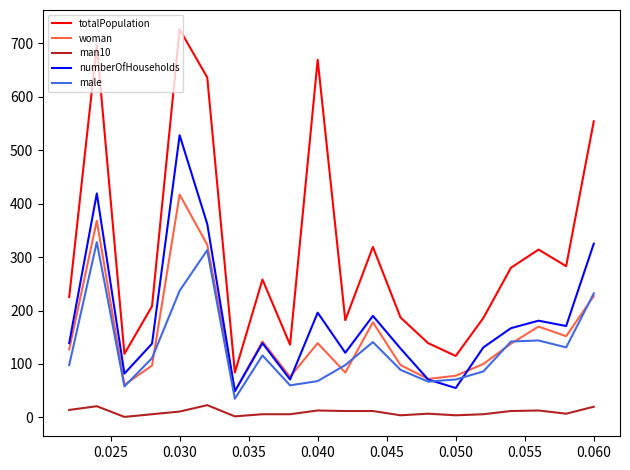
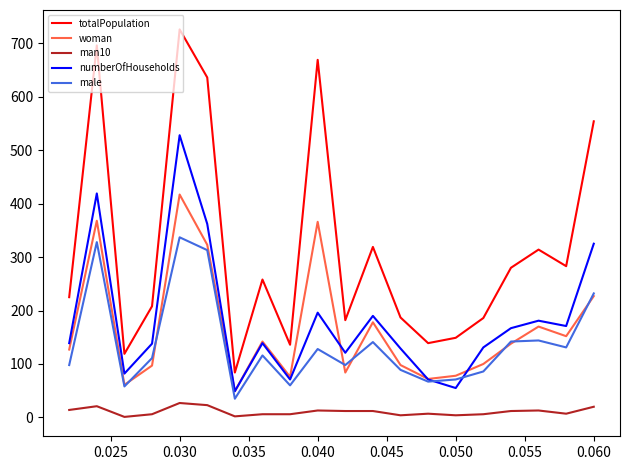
  {
    "totalPopulation": {
      "0.040": 670,
-     "0.050": 120,
+     "0.050": 150,
      "0.060": 550
    },
    "woman": {
      "0.030": 420,
-     "0.040": 140,
+     "0.040": 370,
      "0.050": 80,
      "0.060": 230
    },
    "man10": {
-     "0.030": 10,
+     "0.030": 30,
      "0.040": 10,
      "0.050": 0,
      "0.060": 20
    },
    "numberOfHouseholds": {
      "0.030": 530,
      "0.040": 200,
      "0.050": 60,
      "0.060": 330
    },
    "male": {
-     "0.030": 240,
-     "0.040": 70,
+     "0.030": 340,
+     "0.040": 130,
      "0.050": 70,
      "0.060": 230
    }
  }
